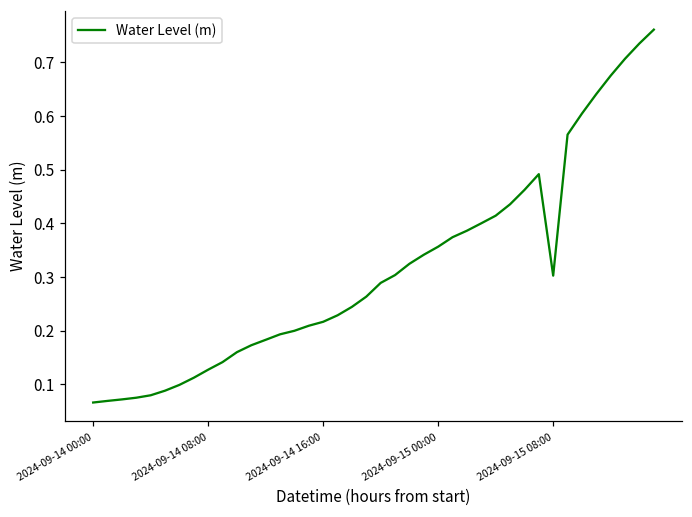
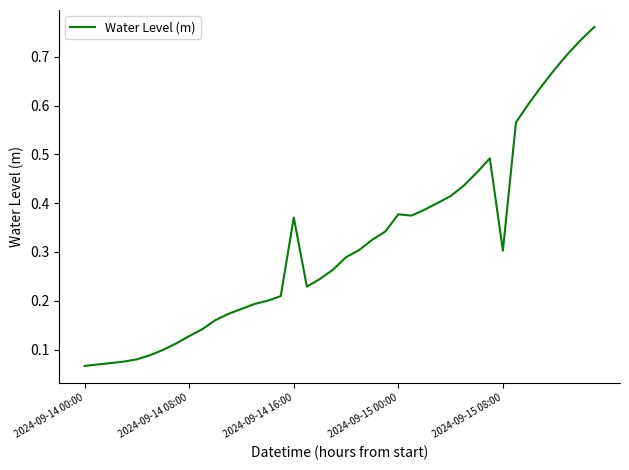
  {
    "2024-09-14 00:00": 0.07,
    "2024-09-14 08:00": 0.13,
-   "2024-09-14 16:00": 0.22,
-   "2024-09-15 00:00": 0.36,
+   "2024-09-14 16:00": 0.37,
+   "2024-09-15 00:00": 0.38,
    "2024-09-15 08:00": 0.30
  }
